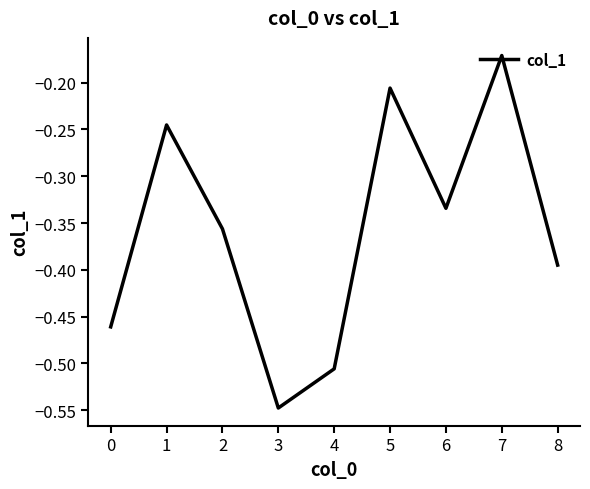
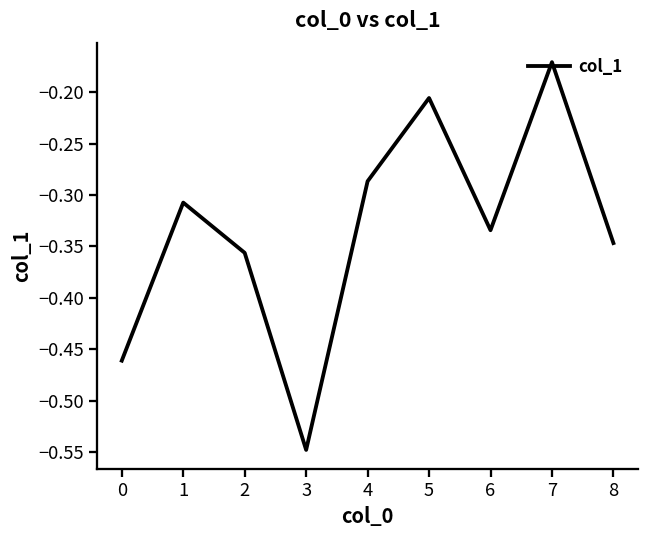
  {
    "0": -0.46,
-   "1": -0.25,
+   "1": -0.31,
    "2": -0.36,
    "3": -0.55,
-   "4": -0.51,
+   "4": -0.29,
    "5": -0.21,
    "6": -0.33,
    "7": -0.17,
-   "8": -0.39
+   "8": -0.35
  }
